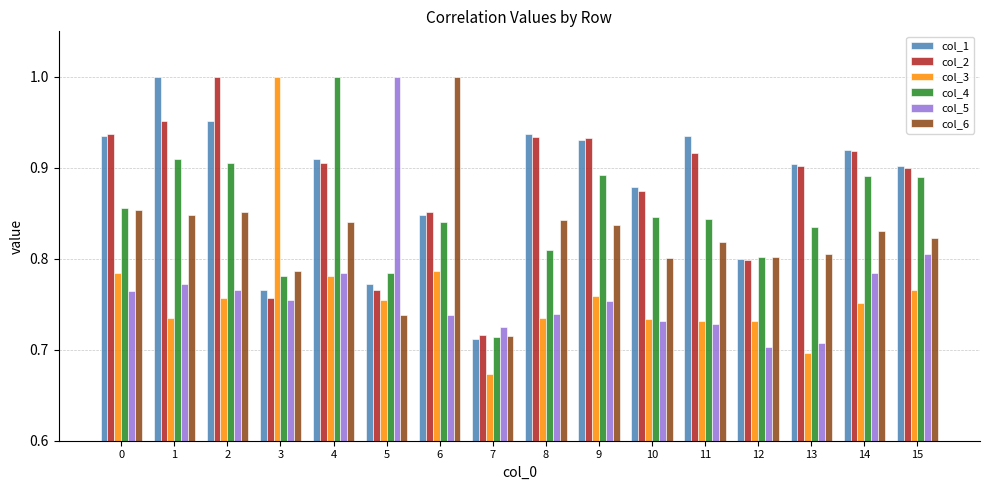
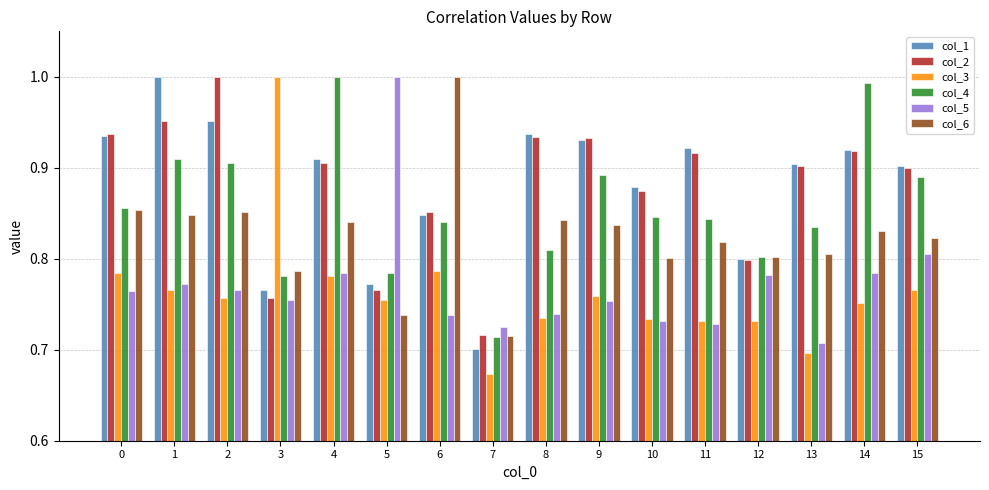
  {
    "col_1": {
      "0": 0.93,
      "1": 1.00,
      "2": 0.95,
      "3": 0.77,
      "4": 0.91,
      "5": 0.77,
      "6": 0.85,
-     "7": 0.71,
+     "7": 0.70,
      "8": 0.94,
      "9": 0.93,
      "10": 0.88,
-     "11": 0.93,
+     "11": 0.92,
      "12": 0.80,
      "13": 0.90,
      "14": 0.92,
      "15": 0.90
    },
    "col_3": {
      "0": 0.78,
-     "1": 0.73,
+     "1": 0.77,
      "2": 0.76,
      "3": 1.00,
      "4": 0.78,
      "5": 0.75,
      "6": 0.79,
      "7": 0.67,
      "8": 0.74,
      "9": 0.76,
      "10": 0.73,
      "11": 0.73,
      "12": 0.73,
      "13": 0.70,
      "14": 0.75,
      "15": 0.77
    },
    "col_4": {
      "0": 0.86,
      "1": 0.91,
      "2": 0.91,
      "3": 0.78,
      "4": 1.00,
      "5": 0.78,
      "6": 0.84,
      "7": 0.71,
      "8": 0.81,
      "9": 0.89,
      "10": 0.85,
      "11": 0.84,
      "12": 0.80,
      "13": 0.84,
-     "14": 0.89,
+     "14": 0.99,
      "15": 0.89
    },
    "col_5": {
      "0": 0.77,
      "1": 0.77,
      "2": 0.77,
      "3": 0.75,
      "4": 0.78,
      "5": 1.00,
      "6": 0.74,
      "7": 0.73,
      "8": 0.74,
      "9": 0.75,
      "10": 0.73,
      "11": 0.73,
-     "12": 0.70,
+     "12": 0.78,
      "13": 0.71,
      "14": 0.78,
      "15": 0.81
    }
  }
